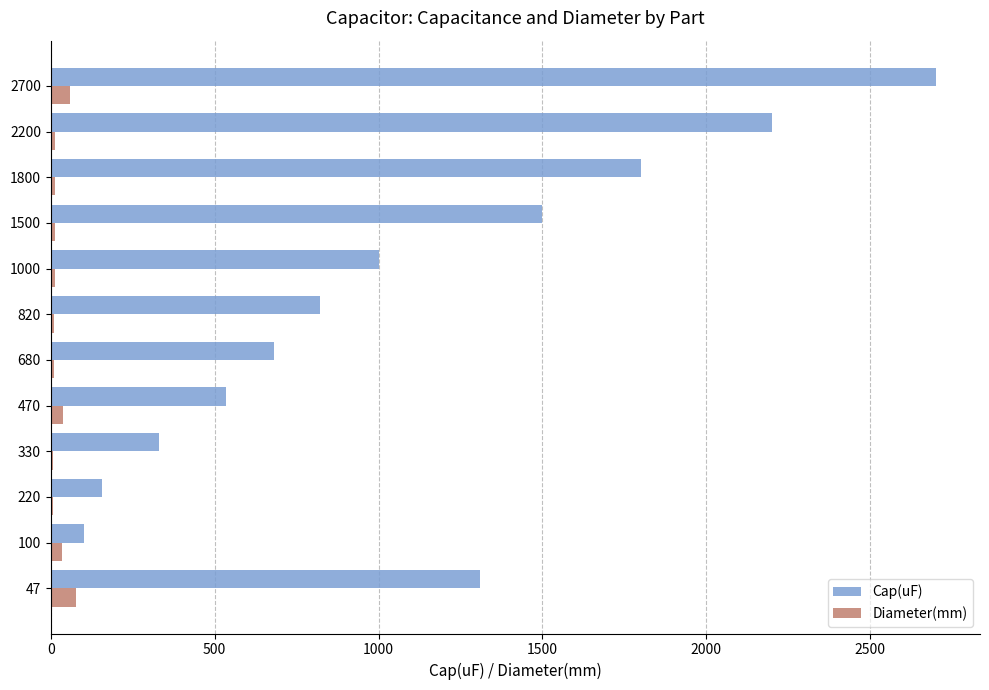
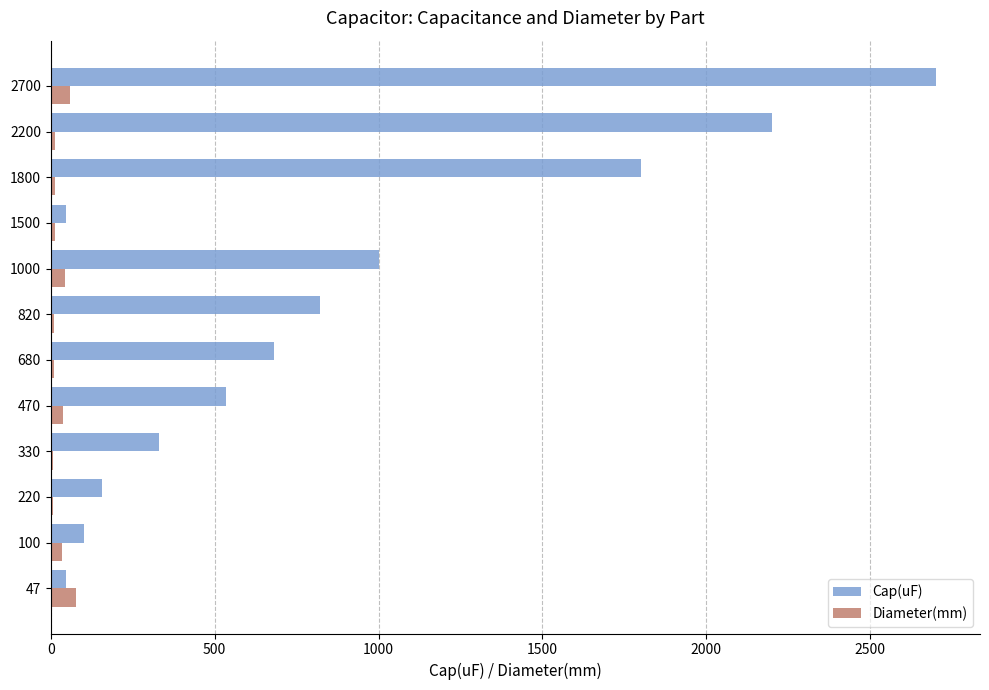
  {
    "Cap(uF)": {
      "2700": 2700,
      "2200": 2200,
      "1800": 1800,
-     "1500": 1500,
+     "1500": 50,
      "1000": 1000,
      "820": 820,
      "680": 680,
      "470": 540,
      "330": 330,
      "220": 160,
      "100": 100,
-     "47": 1310
+     "47": 50
    },
    "Diameter(mm)": {
      "2700": 60,
      "2200": 10,
      "1800": 10,
      "1500": 10,
-     "1000": 10,
+     "1000": 40,
      "820": 10,
      "680": 10,
      "470": 40,
      "330": 10,
      "220": 10,
      "100": 40,
      "47": 80
    }
  }
